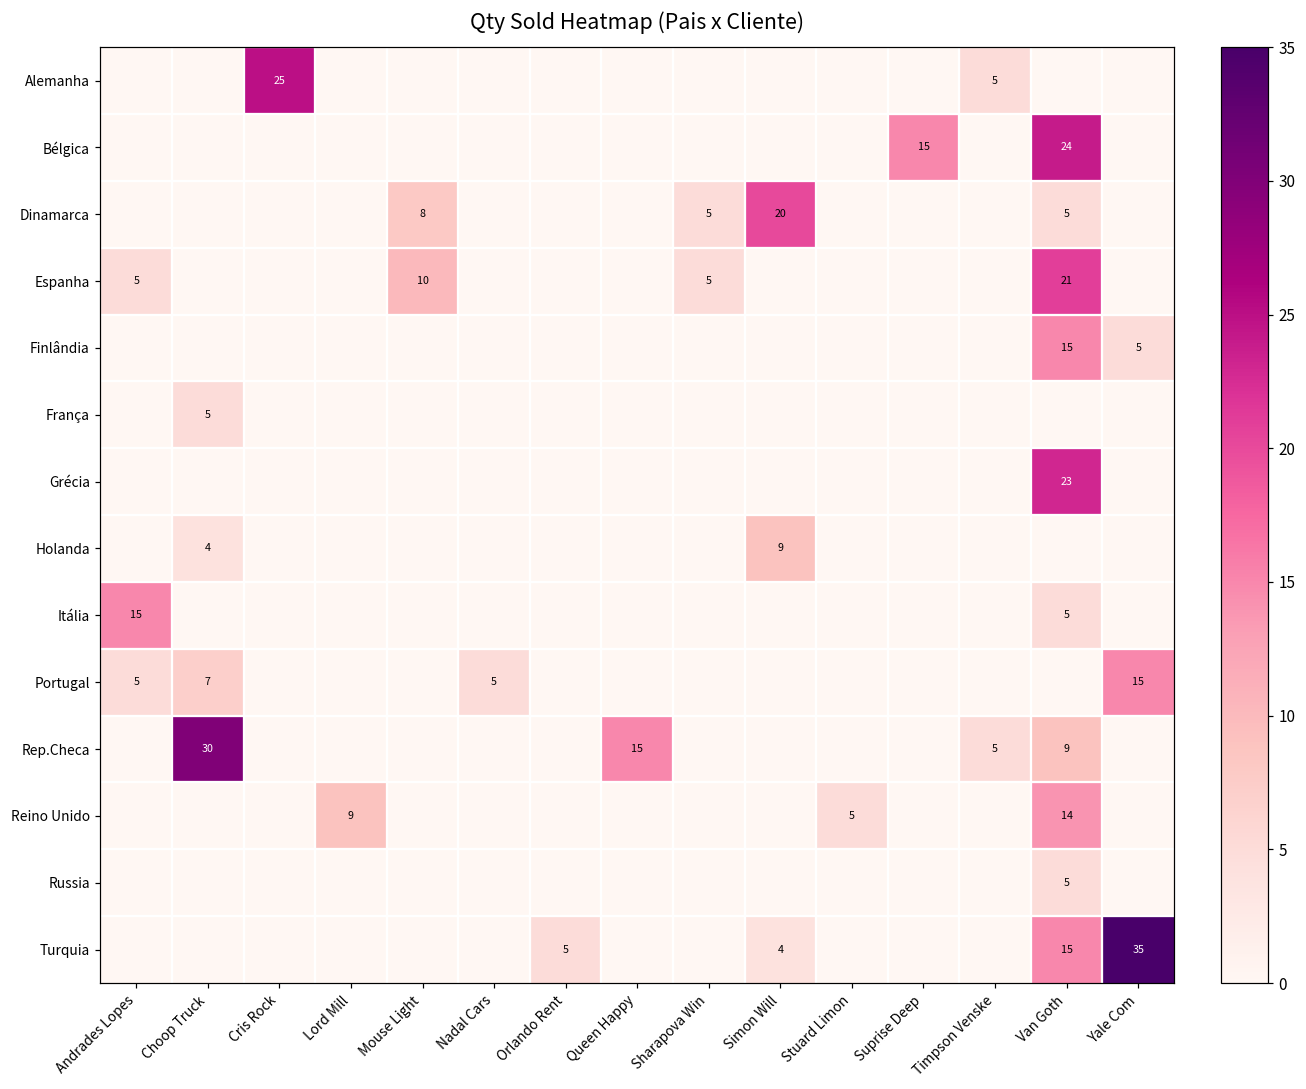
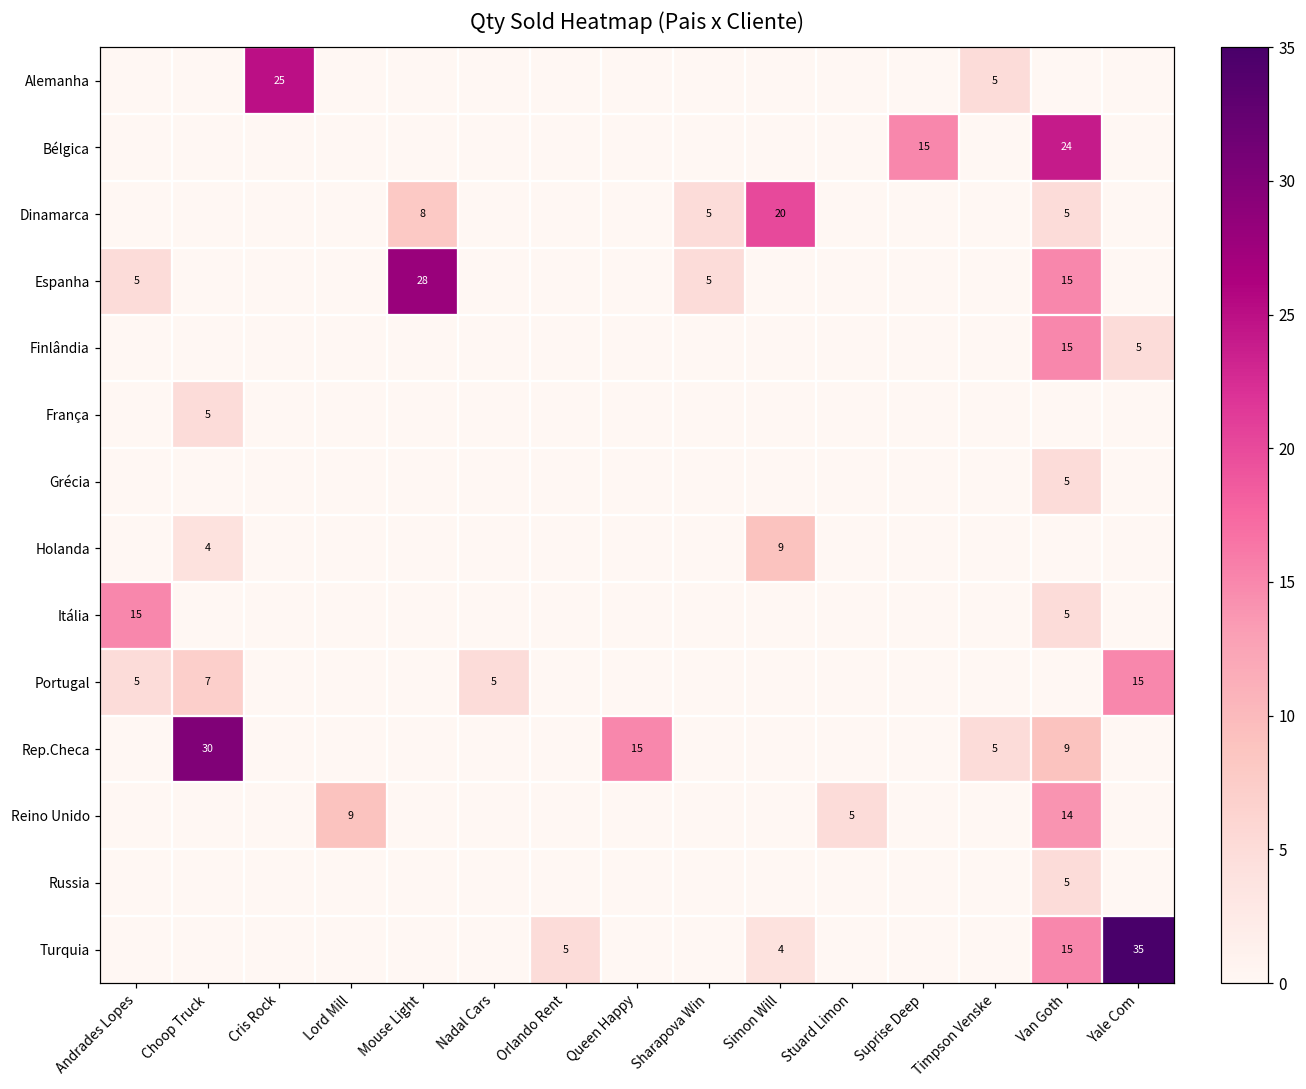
  {
    "Alemanha": {
      "Cris Rock": 25,
      "Timpson Venske": 5
    },
    "Bélgica": {
      "Suprise Deep": 15,
      "Van Goth": 24
    },
    "Dinamarca": {
      "Mouse Light": 8,
      "Sharapova Win": 5,
      "Simon Will": 20,
      "Van Goth": 5
    },
    "Espanha": {
      "Andrades Lopes": 5,
-     "Mouse Light": 10,
+     "Mouse Light": 28,
      "Sharapova Win": 5,
-     "Van Goth": 21
+     "Van Goth": 15
    },
    "Finlândia": {
      "Van Goth": 15,
      "Yale Com": 5
    },
    "França": {
      "Choop Truck": 5
    },
    "Grécia": {
-     "Van Goth": 23
+     "Van Goth": 5
    },
    "Holanda": {
      "Choop Truck": 4,
      "Simon Will": 9
    },
    "Itália": {
      "Andrades Lopes": 15,
      "Van Goth": 5
    },
    "Portugal": {
      "Andrades Lopes": 5,
      "Choop Truck": 7,
      "Nadal Cars": 5,
      "Yale Com": 15
    },
    "Rep.Checa": {
      "Choop Truck": 30,
      "Queen Happy": 15,
      "Timpson Venske": 5,
      "Van Goth": 9
    },
    "Reino Unido": {
      "Lord Mill": 9,
      "Stuard Limon": 5,
      "Van Goth": 14
    },
    "Russia": {
      "Van Goth": 5
    },
    "Turquia": {
      "Orlando Rent": 5,
      "Simon Will": 4,
      "Van Goth": 15,
      "Yale Com": 35
    }
  }
